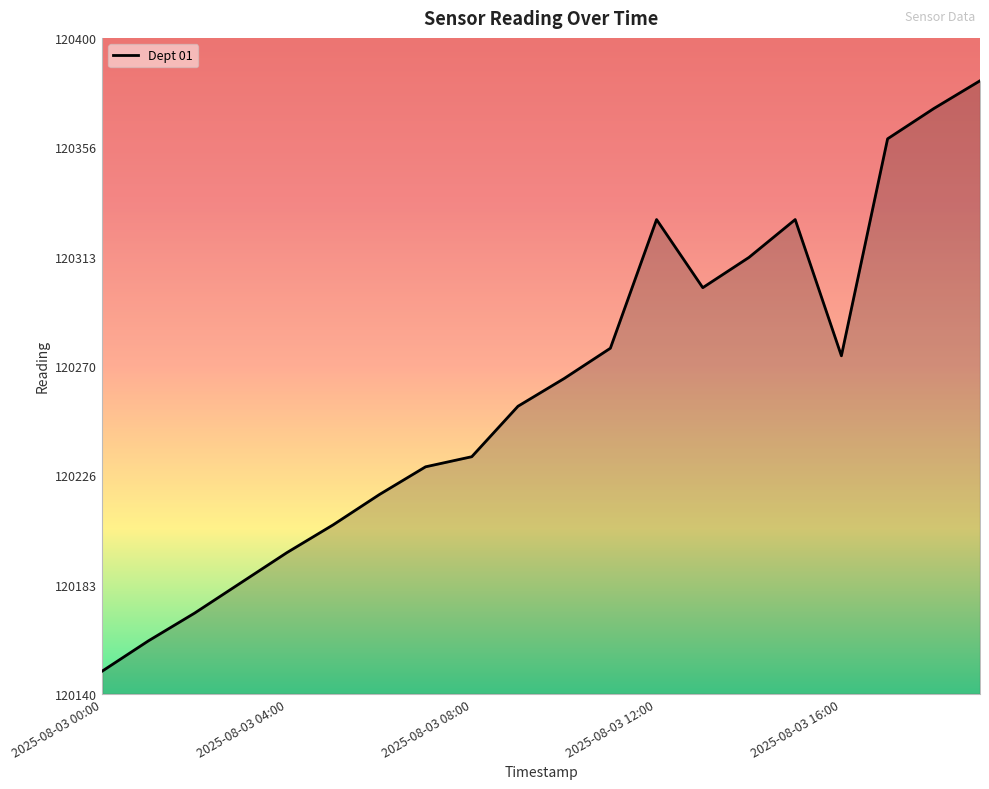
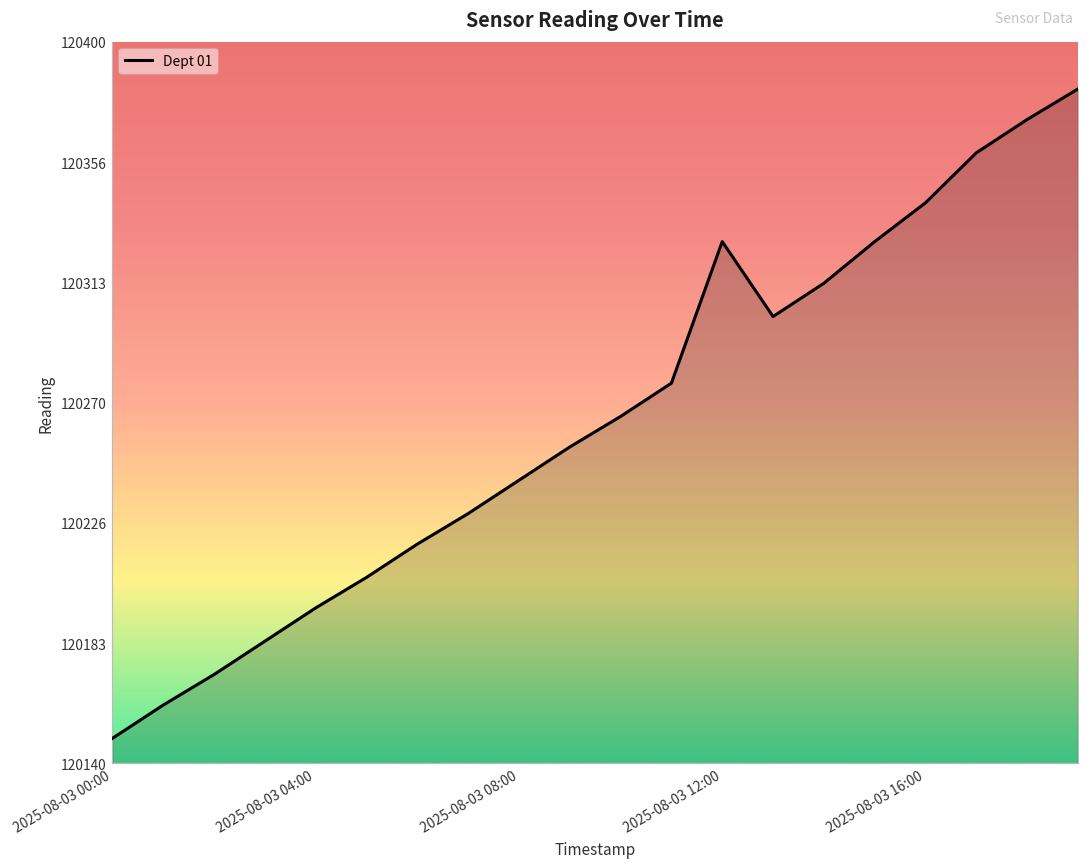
  {
    "2025-08-03 00:00": 120149,
    "2025-08-03 04:00": 120196,
-   "2025-08-03 08:00": 120234,
+   "2025-08-03 08:00": 120242,
    "2025-08-03 12:00": 120328,
-   "2025-08-03 16:00": 120274
+   "2025-08-03 16:00": 120342
  }
